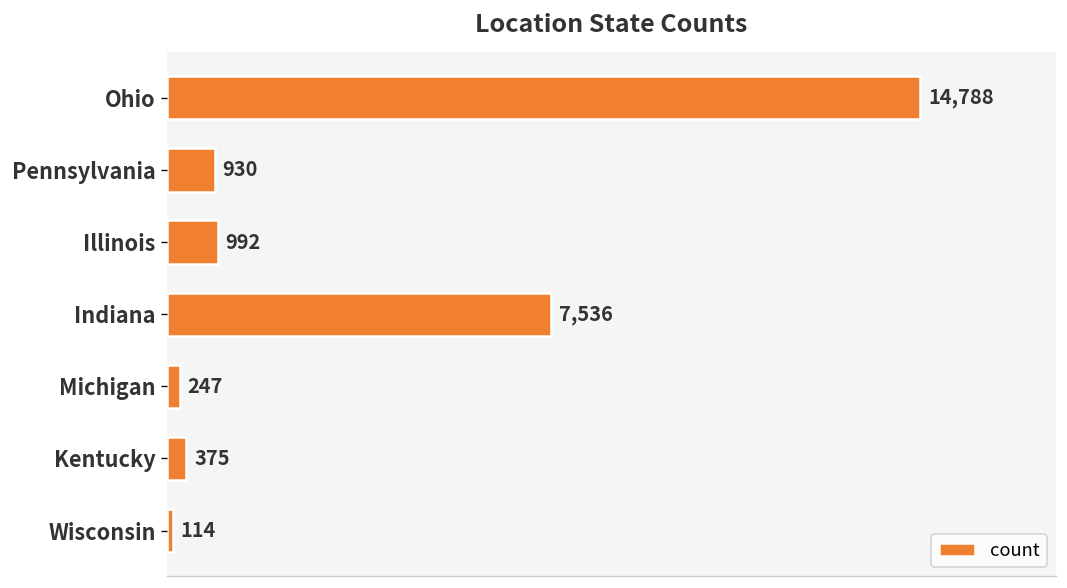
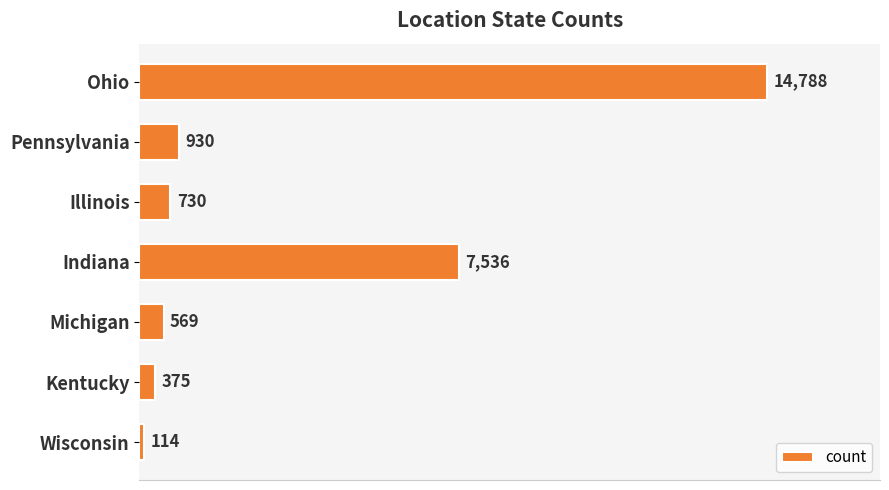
  {
    "Ohio": "14,788",
    "Pennsylvania": "930",
-   "Illinois": "992",
+   "Illinois": "730",
    "Indiana": "7,536",
-   "Michigan": "247",
+   "Michigan": "569",
    "Kentucky": "375",
    "Wisconsin": "114"
  }
